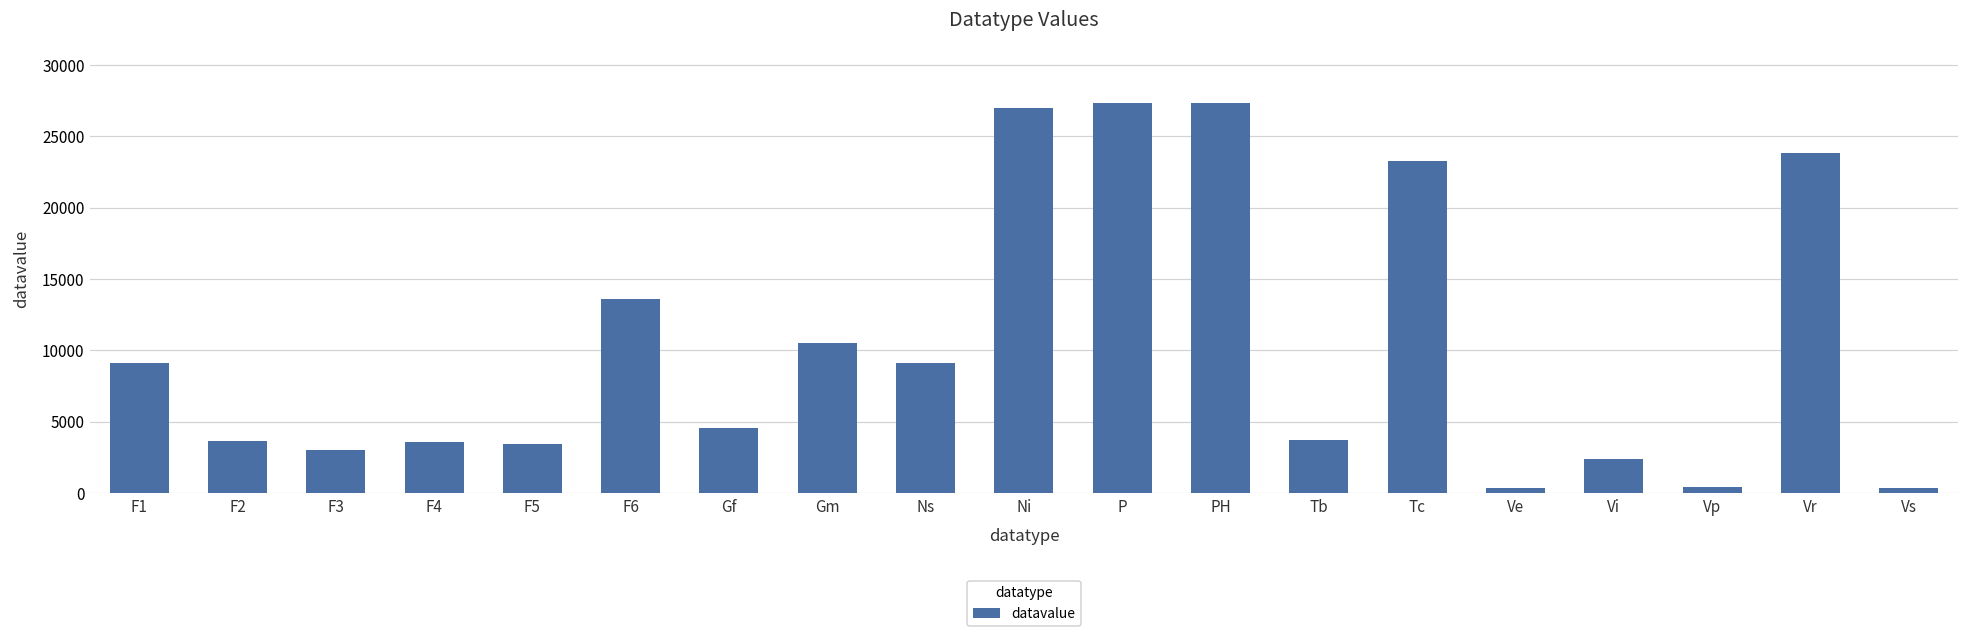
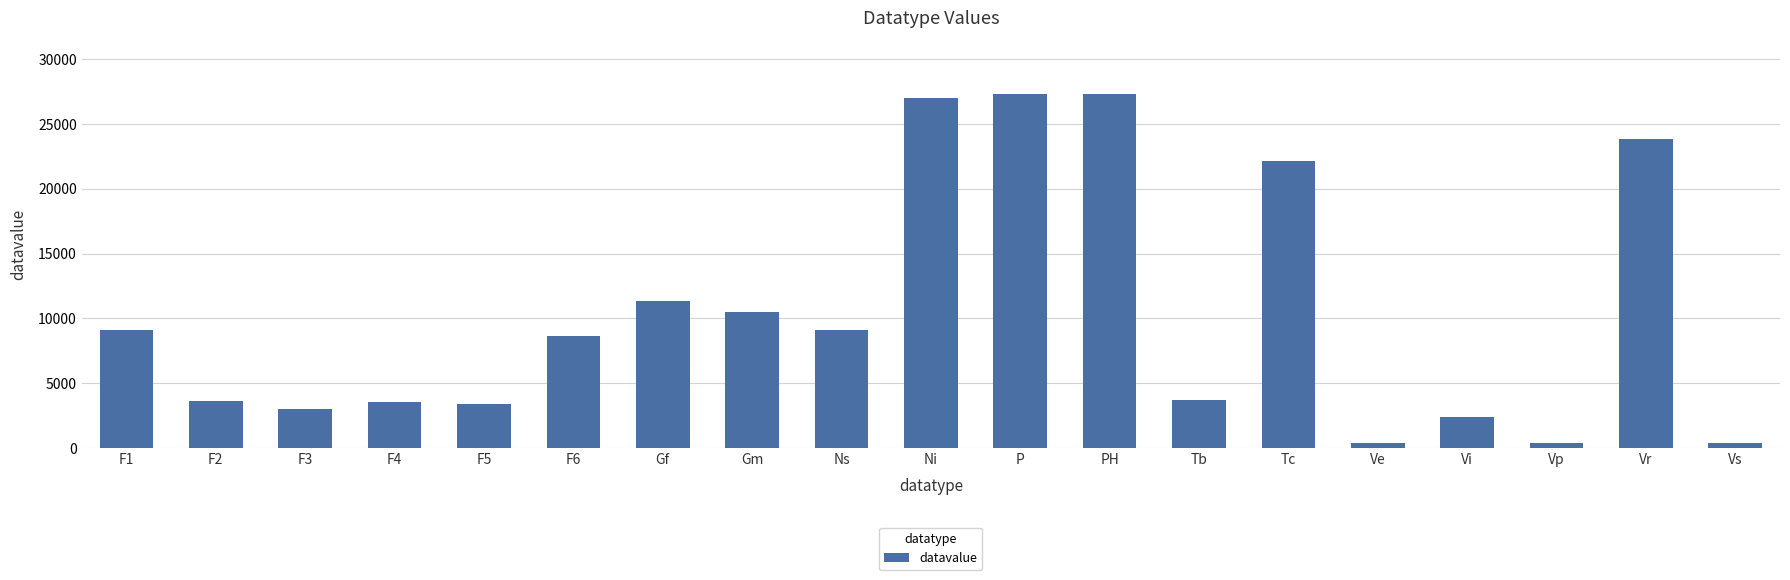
  {
    "F1": 9100,
    "F2": 3600,
    "F3": 3000,
    "F4": 3500,
    "F5": 3400,
-   "F6": 13600,
-   "Gf": 4500,
+   "F6": 8700,
+   "Gf": 11300,
    "Gm": 10500,
    "Ns": 9100,
    "Ni": 27000,
    "P": 27300,
    "PH": 27300,
    "Tb": 3700,
-   "Tc": 23300,
+   "Tc": 22100,
    "Ve": 400,
    "Vi": 2400,
    "Vp": 400,
    "Vr": 23800,
    "Vs": 400
  }
